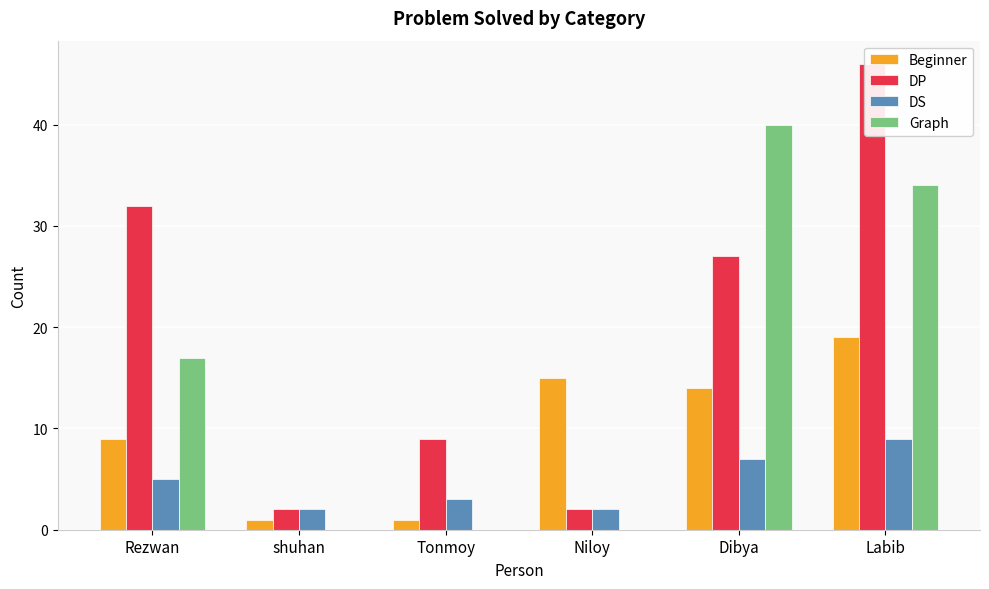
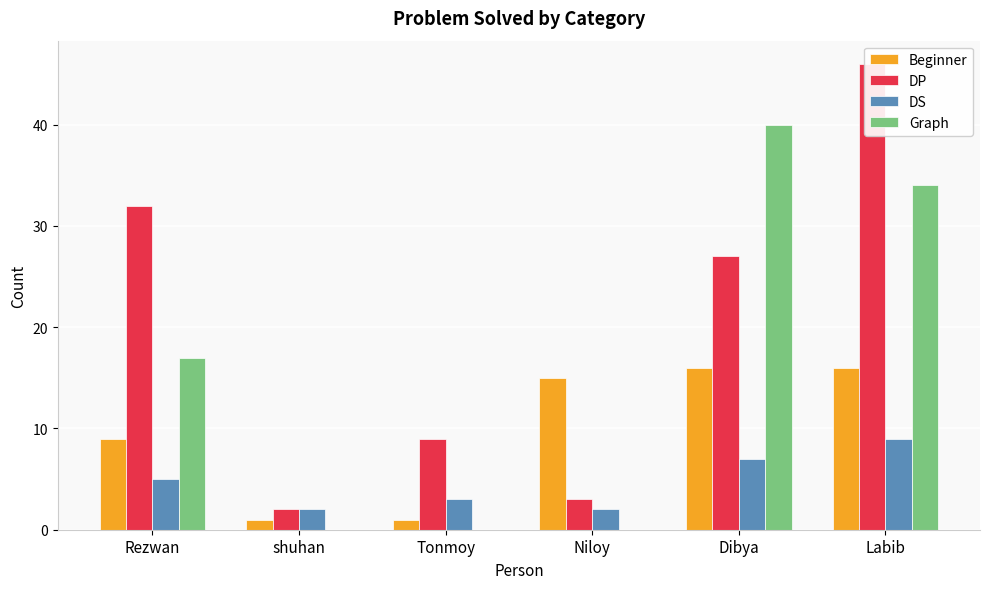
  {
    "Beginner": {
      "Rezwan": 9,
      "shuhan": 1,
      "Tonmoy": 1,
      "Niloy": 15,
-     "Dibya": 14,
-     "Labib": 19
+     "Dibya": 16,
+     "Labib": 16
    },
    "DP": {
      "Rezwan": 32,
      "shuhan": 2,
      "Tonmoy": 9,
-     "Niloy": 2,
+     "Niloy": 3,
      "Dibya": 27
    },
    "DS": {
      "Rezwan": 5,
      "shuhan": 2,
      "Tonmoy": 3,
      "Niloy": 2,
      "Dibya": 7,
      "Labib": 9
    },
    "Graph": {
      "Rezwan": 17,
      "shuhan": 0,
      "Tonmoy": 0,
      "Niloy": 0,
      "Dibya": 40,
      "Labib": 34
    }
  }
